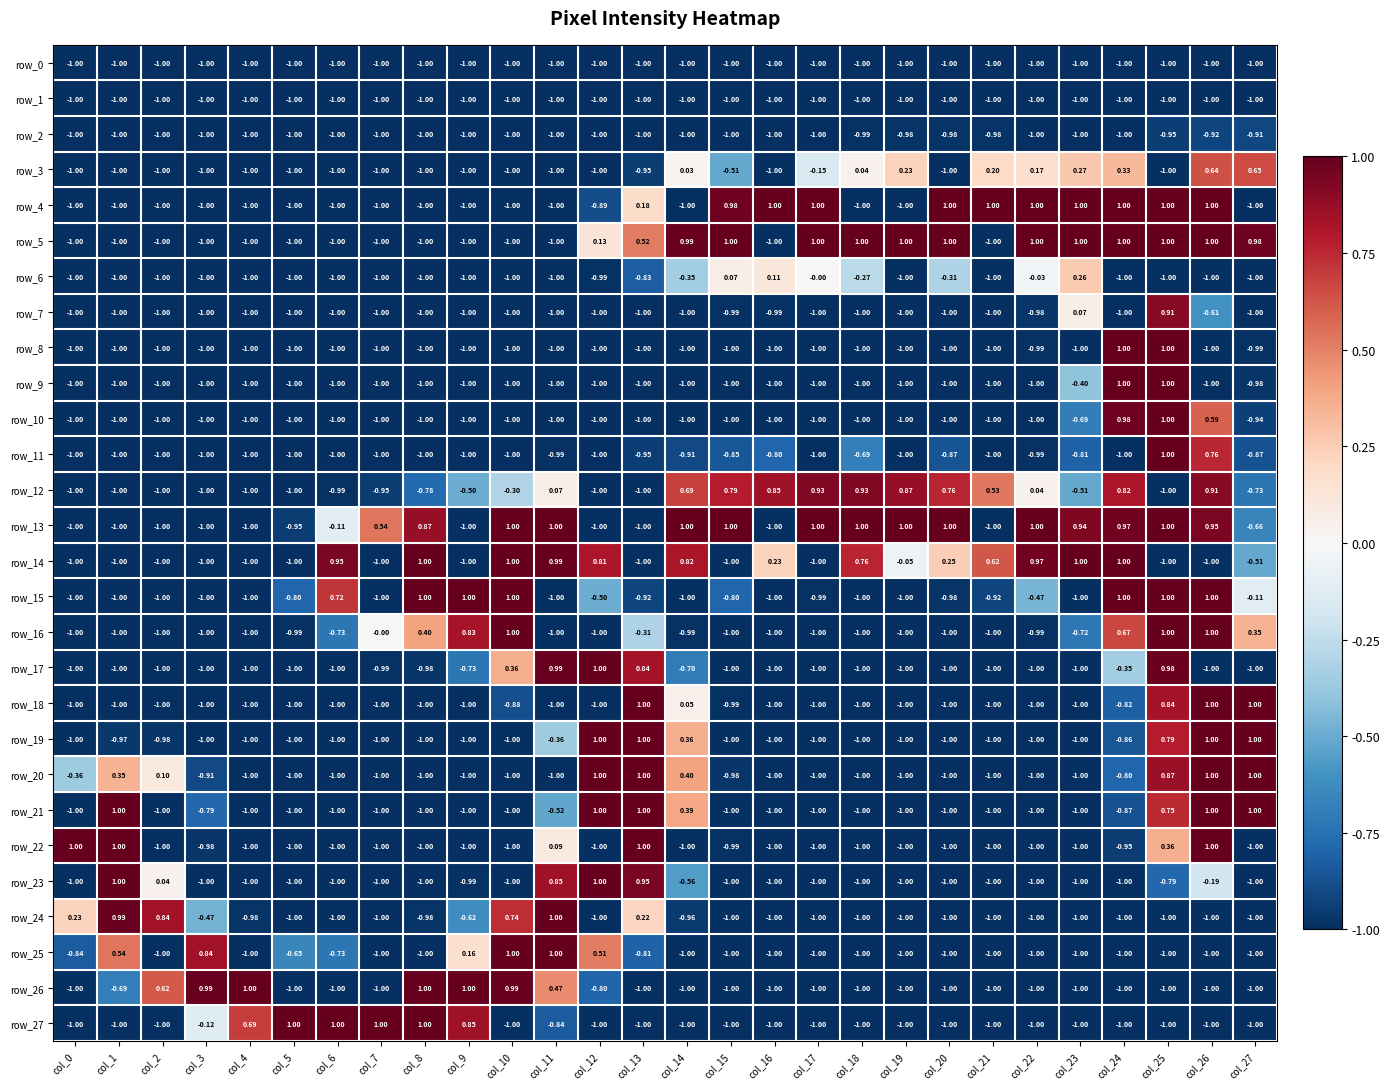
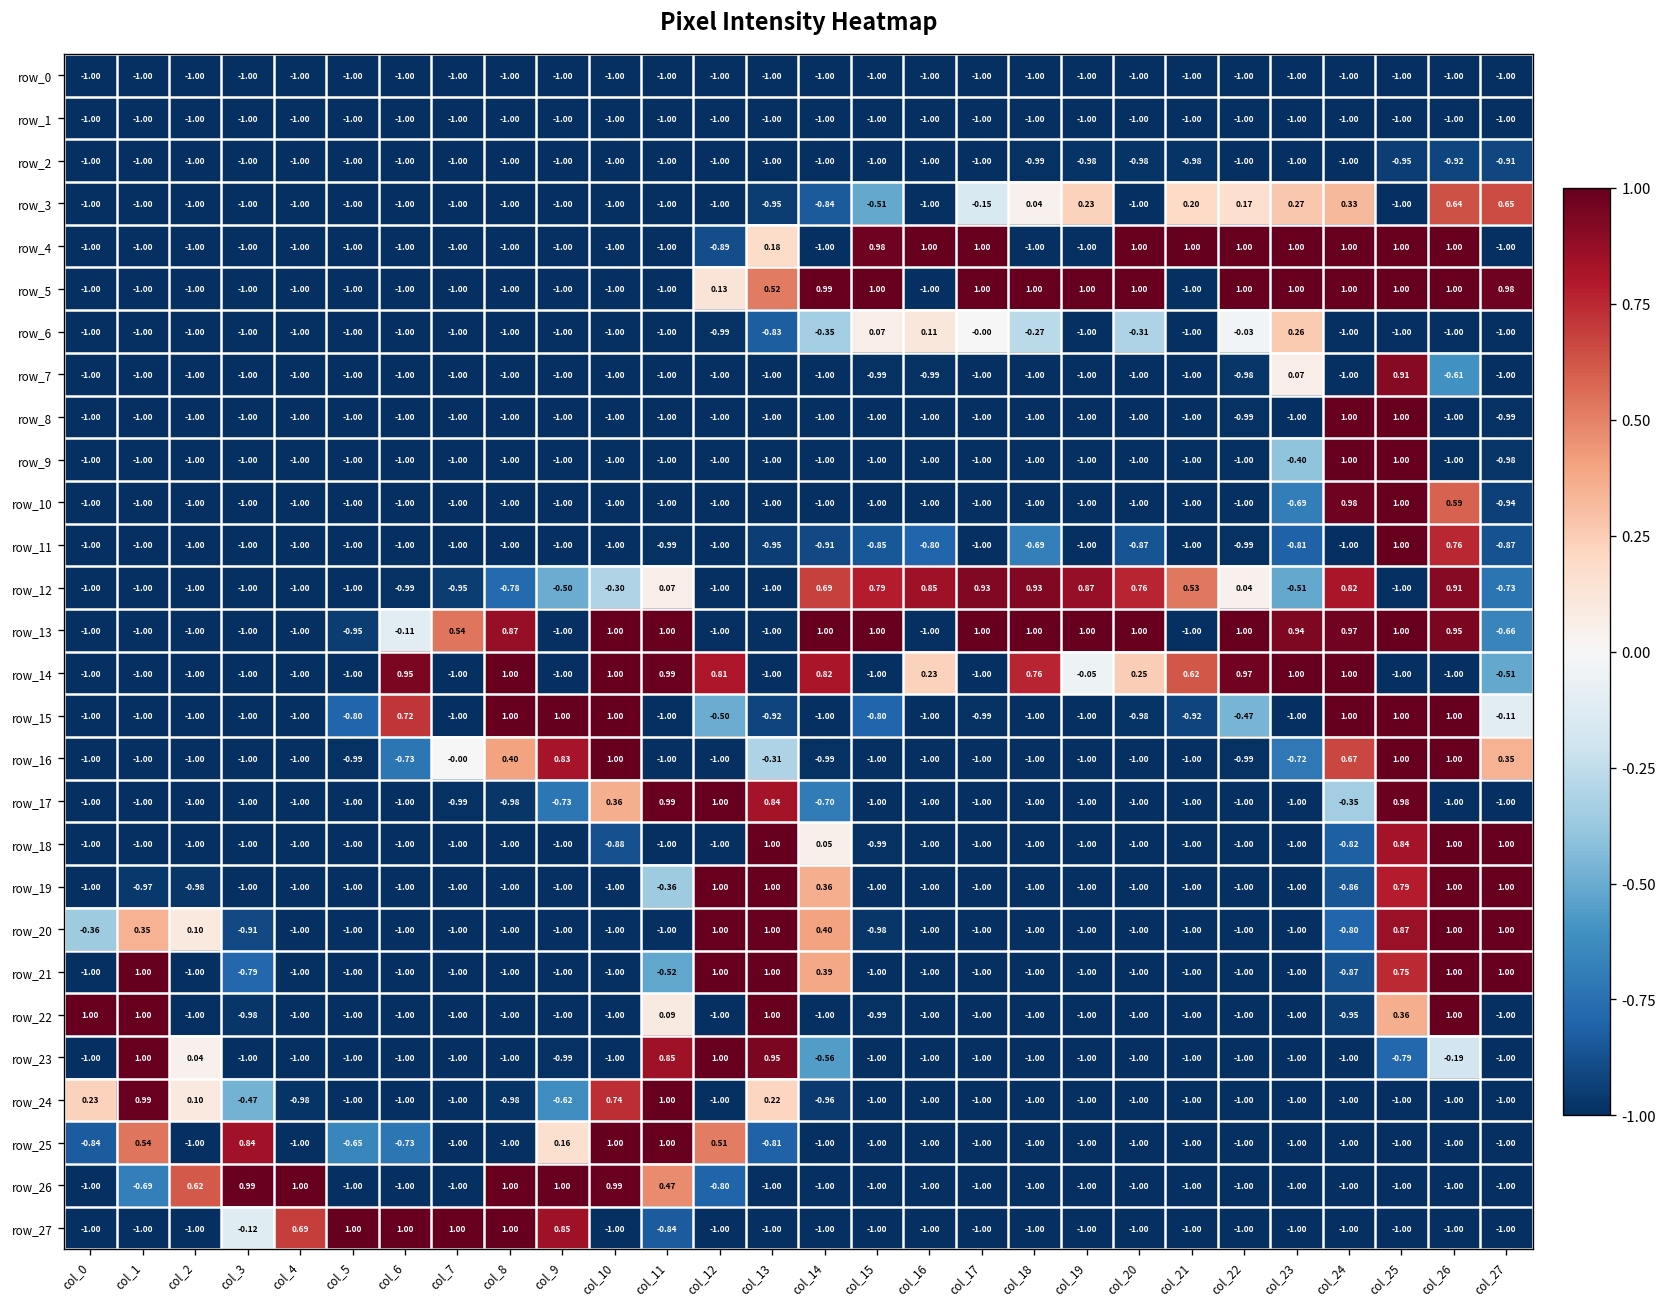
  {
    "row_3": {
      "col_0": -1.00,
      "col_1": -1.00,
      "col_2": -1.00,
      "col_3": -1.00,
      "col_4": -1.00,
      "col_5": -1.00,
      "col_6": -1.00,
      "col_7": -1.00,
      "col_8": -1.00,
      "col_9": -1.00,
      "col_10": -1.00,
      "col_11": -1.00,
      "col_12": -1.00,
      "col_13": -0.95,
-     "col_14": 0.03,
+     "col_14": -0.84,
      "col_15": -0.51,
      "col_16": -1.00,
      "col_17": -0.15,
      "col_18": 0.04,
      "col_19": 0.23,
      "col_20": -1.00,
      "col_21": 0.20,
      "col_22": 0.17,
      "col_23": 0.27,
      "col_24": 0.33,
      "col_25": -1.00,
      "col_26": 0.64,
      "col_27": 0.65
    },
    "row_24": {
      "col_0": 0.23,
      "col_1": 0.99,
-     "col_2": 0.84,
+     "col_2": 0.10,
      "col_3": -0.47,
      "col_4": -0.98,
      "col_5": -1.00,
      "col_6": -1.00,
      "col_7": -1.00,
      "col_8": -0.98,
      "col_9": -0.62,
      "col_10": 0.74,
      "col_11": 1.00,
      "col_12": -1.00,
      "col_13": 0.22,
      "col_14": -0.96,
      "col_15": -1.00,
      "col_16": -1.00,
      "col_17": -1.00,
      "col_18": -1.00,
      "col_19": -1.00,
      "col_20": -1.00,
      "col_21": -1.00,
      "col_22": -1.00,
      "col_23": -1.00,
      "col_24": -1.00,
      "col_25": -1.00,
      "col_26": -1.00,
      "col_27": -1.00
    }
  }
